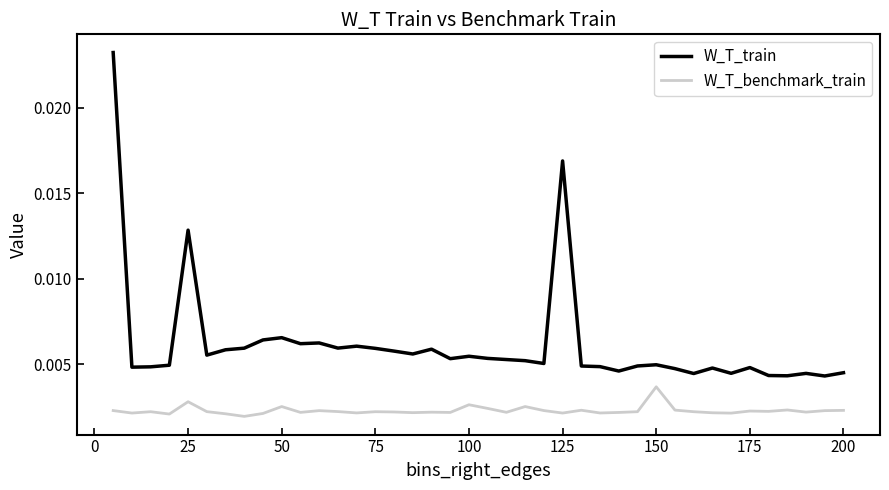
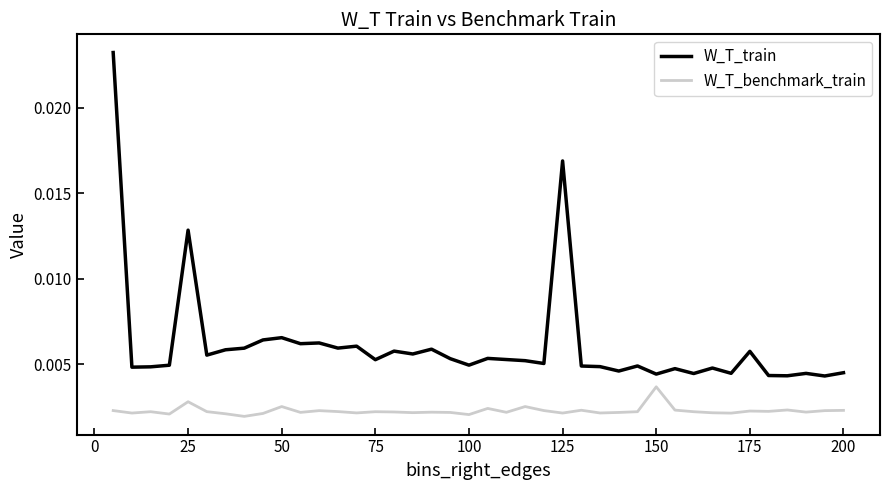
  {
    "W_T_train": {
      "25": 0.0128,
      "50": 0.0066,
-     "75": 0.0059,
-     "100": 0.0055,
+     "75": 0.0053,
+     "100": 0.0050,
      "125": 0.0169,
-     "150": 0.0050,
-     "175": 0.0048,
+     "150": 0.0044,
+     "175": 0.0058,
      "200": 0.0045
    },
    "W_T_benchmark_train": {
      "25": 0.0028,
      "50": 0.0025,
      "75": 0.0022,
-     "100": 0.0026,
+     "100": 0.0021,
      "125": 0.0022,
      "150": 0.0037,
      "175": 0.0023,
      "200": 0.0023
    }
  }
